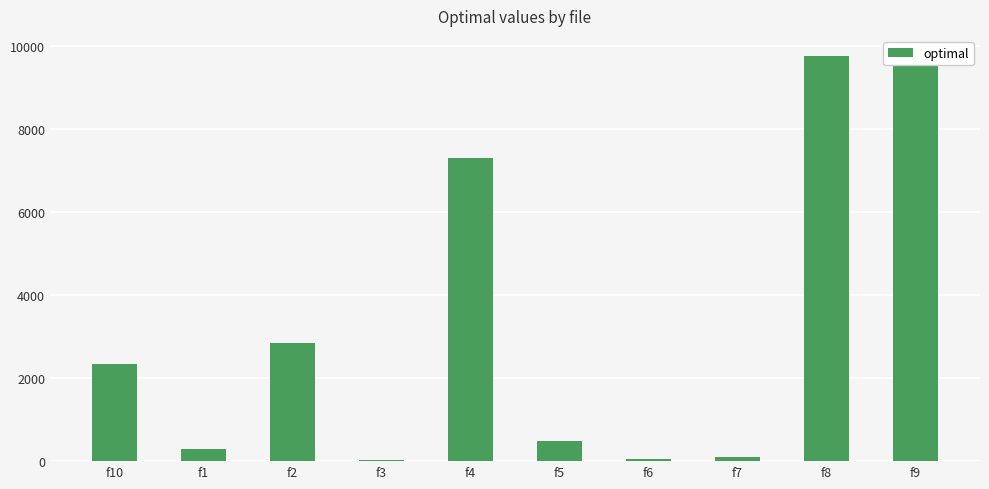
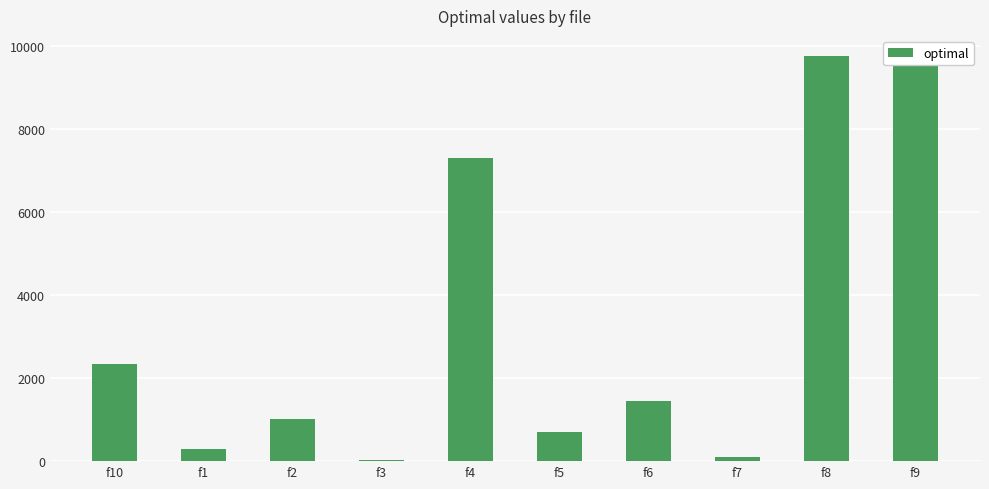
  {
    "f10": 2300,
    "f1": 300,
-   "f2": 2900,
+   "f2": 1000,
    "f4": 7300,
-   "f5": 500,
-   "f6": 100,
+   "f5": 700,
+   "f6": 1500,
    "f7": 100,
    "f8": 9800
  }
